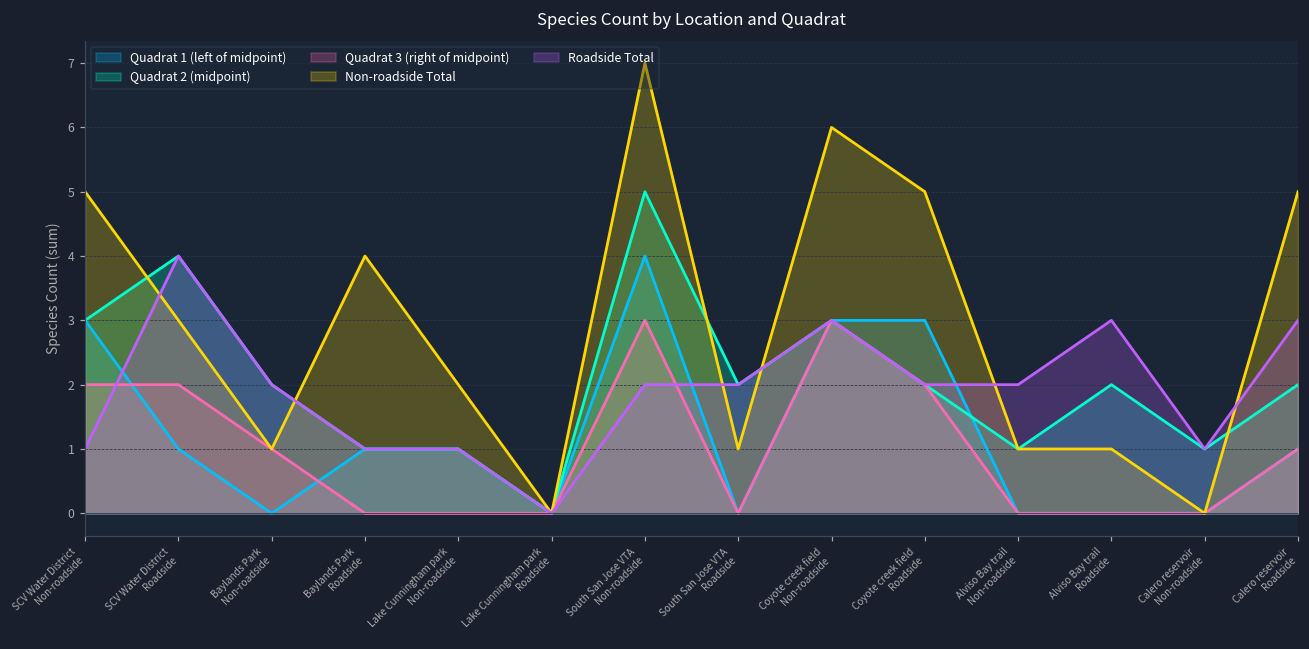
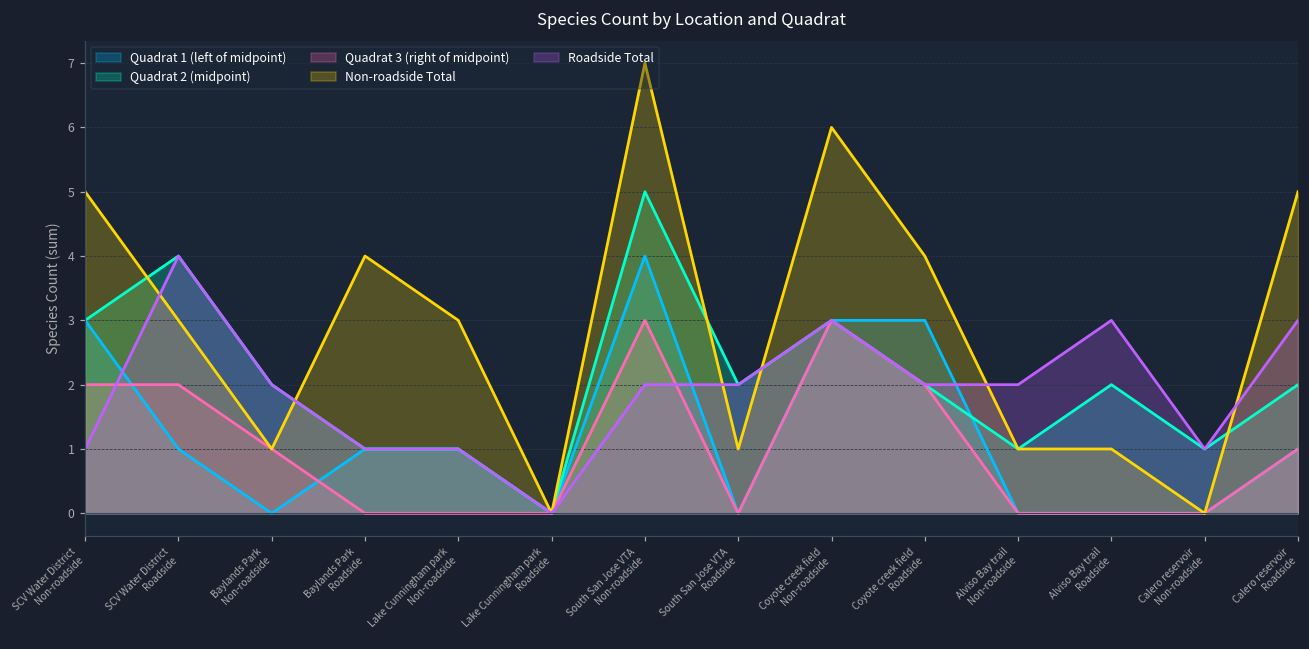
  {
    "Non-roadside Total": {
      "SCV Water District Non-roadside": 5,
      "SCV Water District Roadside": 3,
      "Baylands Park Roadside": 4,
-     "Lake Cunningham park Non-roadside": 2,
+     "Lake Cunningham park Non-roadside": 3,
      "South San Jose VTA Roadside": 1,
      "Coyote creek field Non-roadside": 6,
-     "Coyote creek field Roadside": 5,
+     "Coyote creek field Roadside": 4,
      "Alviso Bay trail Roadside": 1,
      "Calero reservoir Roadside": 5
    }
  }
